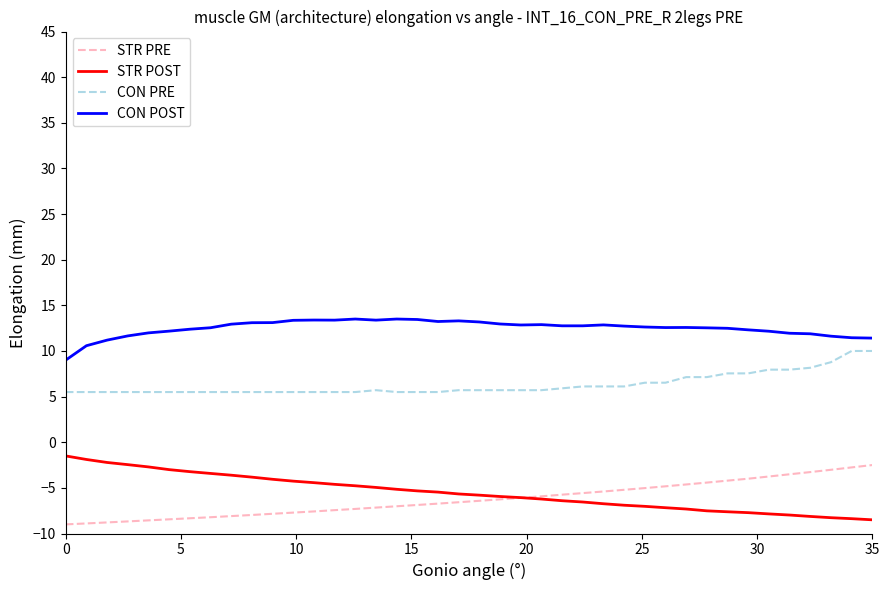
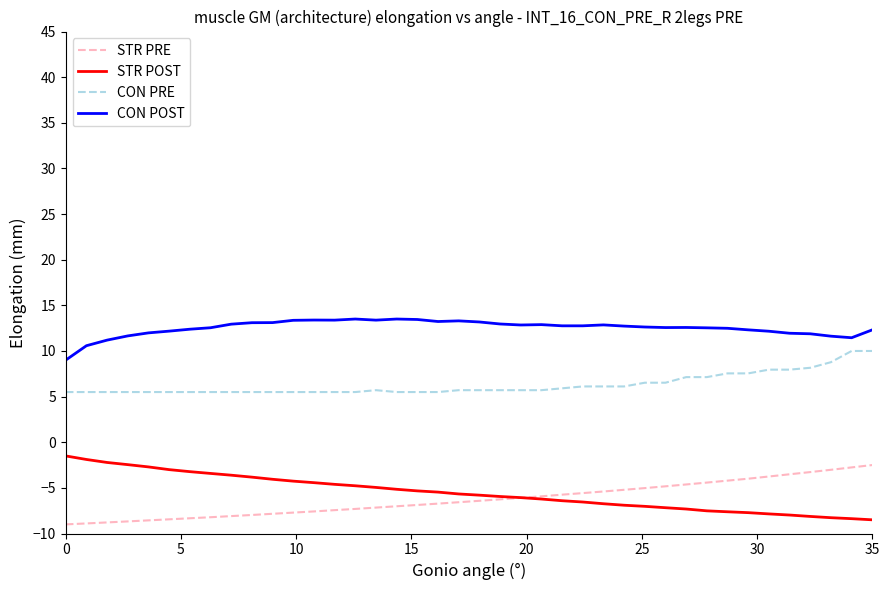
  {
    "STR PRE": {
      "0": -9,
      "35": -3
    },
    "STR POST": {
      "0": -2,
      "35": -9
    },
    "CON PRE": {
      "0": 6,
      "35": 10
    },
    "CON POST": {
      "0": 9,
-     "35": 11
+     "35": 12
    }
  }
